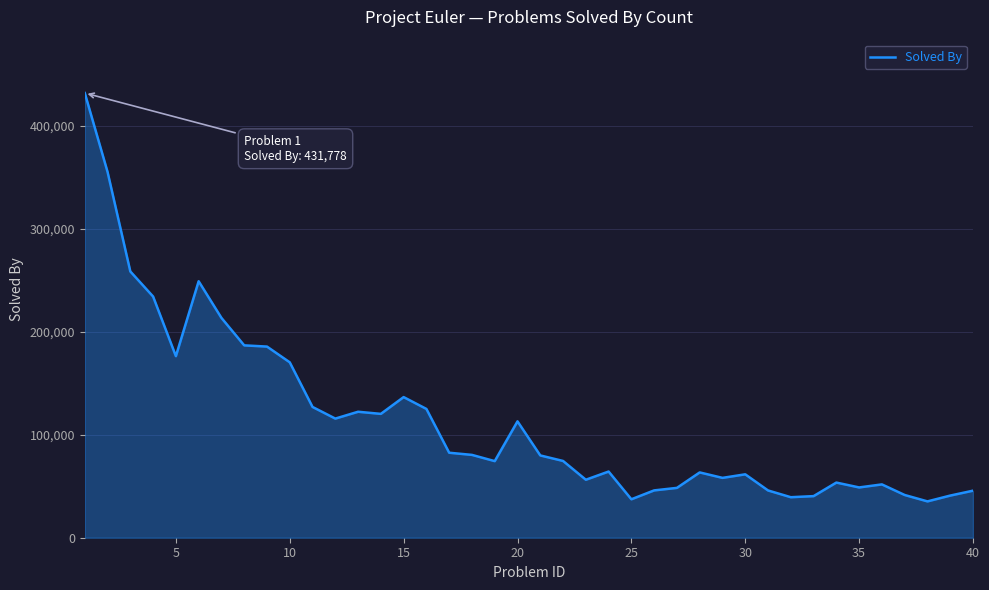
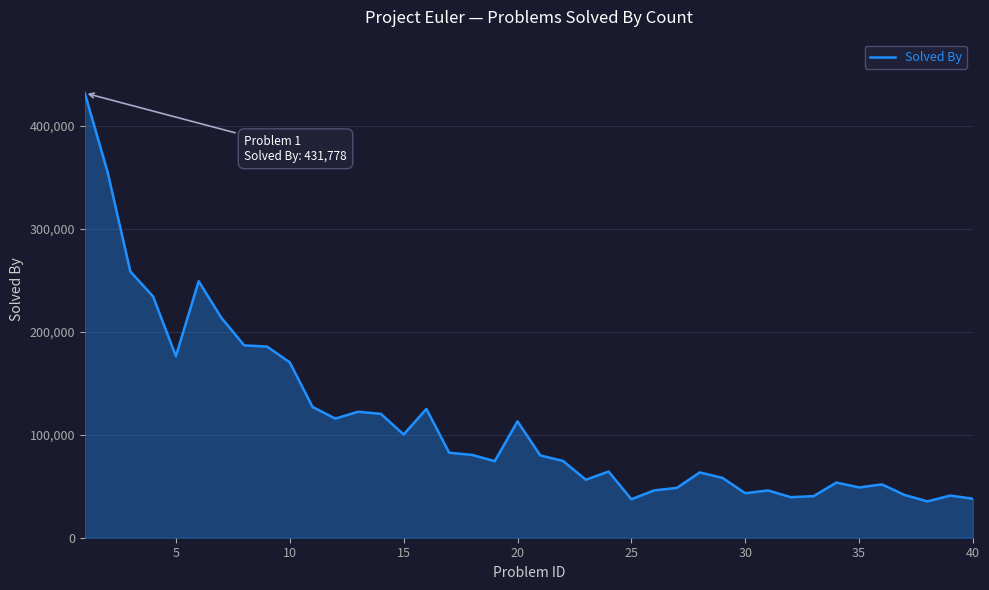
  {
    "5": "176,000",
    "10": "170,000",
-   "15": "137,000",
+   "15": "100,000",
    "20": "113,000",
    "25": "37,000",
-   "30": "62,000",
+   "30": "43,000",
    "35": "49,000",
-   "40": "46,000"
+   "40": "38,000"
  }
